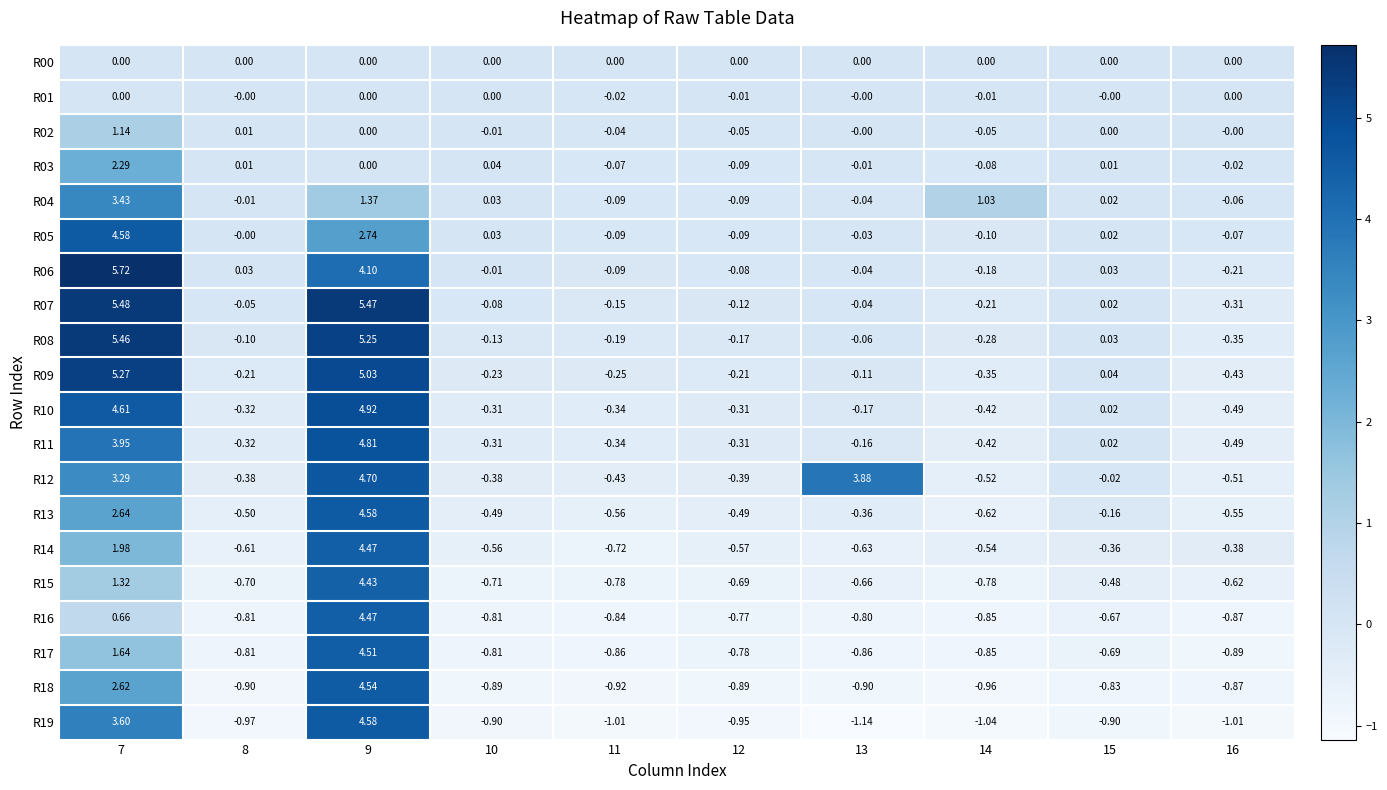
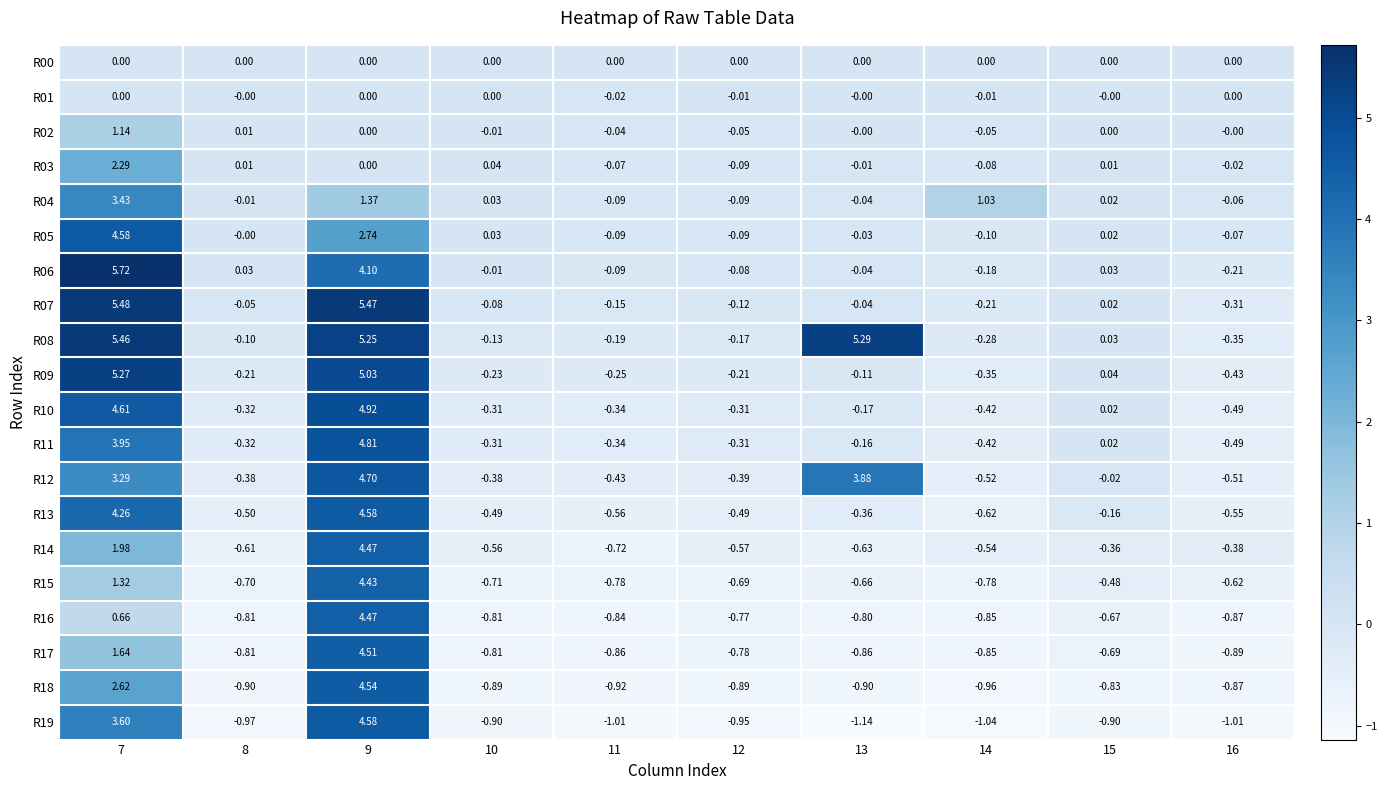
  {
    "R00": {
      "7": 0.00,
      "8": 0.00,
      "9": 0.00,
      "10": 0.00,
      "11": 0.00,
      "12": 0.00,
      "13": 0.00,
      "14": 0.00,
      "15": 0.00,
      "16": 0.00
    },
    "R01": {
      "7": 0.00,
      "8": -0.00,
      "9": 0.00,
      "10": 0.00,
      "11": -0.02,
      "12": -0.01,
      "13": -0.00,
      "14": -0.01,
      "15": -0.00,
      "16": 0.00
    },
    "R02": {
      "7": 1.14,
      "8": 0.01,
      "9": 0.00,
      "10": -0.01,
      "11": -0.04,
      "12": -0.05,
      "13": -0.00,
      "14": -0.05,
      "15": 0.00,
      "16": -0.00
    },
    "R03": {
      "7": 2.29,
      "8": 0.01,
      "9": 0.00,
      "10": 0.04,
      "11": -0.07,
      "12": -0.09,
      "13": -0.01,
      "14": -0.08,
      "15": 0.01,
      "16": -0.02
    },
    "R04": {
      "7": 3.43,
      "8": -0.01,
      "9": 1.37,
      "10": 0.03,
      "11": -0.09,
      "12": -0.09,
      "13": -0.04,
      "14": 1.03,
      "15": 0.02,
      "16": -0.06
    },
    "R05": {
      "7": 4.58,
      "8": -0.00,
      "9": 2.74,
      "10": 0.03,
      "11": -0.09,
      "12": -0.09,
      "13": -0.03,
      "14": -0.10,
      "15": 0.02,
      "16": -0.07
    },
    "R06": {
      "7": 5.72,
      "8": 0.03,
      "9": 4.10,
      "10": -0.01,
      "11": -0.09,
      "12": -0.08,
      "13": -0.04,
      "14": -0.18,
      "15": 0.03,
      "16": -0.21
    },
    "R07": {
      "7": 5.48,
      "8": -0.05,
      "9": 5.47,
      "10": -0.08,
      "11": -0.15,
      "12": -0.12,
      "13": -0.04,
      "14": -0.21,
      "15": 0.02,
      "16": -0.31
    },
    "R08": {
      "7": 5.46,
      "8": -0.10,
      "9": 5.25,
      "10": -0.13,
      "11": -0.19,
      "12": -0.17,
-     "13": -0.06,
+     "13": 5.29,
      "14": -0.28,
      "15": 0.03,
      "16": -0.35
    },
    "R09": {
      "7": 5.27,
      "8": -0.21,
      "9": 5.03,
      "10": -0.23,
      "11": -0.25,
      "12": -0.21,
      "13": -0.11,
      "14": -0.35,
      "15": 0.04,
      "16": -0.43
    },
    "R10": {
      "7": 4.61,
      "8": -0.32,
      "9": 4.92,
      "10": -0.31,
      "11": -0.34,
      "12": -0.31,
      "13": -0.17,
      "14": -0.42,
      "15": 0.02,
      "16": -0.49
    },
    "R11": {
      "7": 3.95,
      "8": -0.32,
      "9": 4.81,
      "10": -0.31,
      "11": -0.34,
      "12": -0.31,
      "13": -0.16,
      "14": -0.42,
      "15": 0.02,
      "16": -0.49
    },
    "R12": {
      "7": 3.29,
      "8": -0.38,
      "9": 4.70,
      "10": -0.38,
      "11": -0.43,
      "12": -0.39,
      "13": 3.88,
      "14": -0.52,
      "15": -0.02,
      "16": -0.51
    },
    "R13": {
-     "7": 2.64,
+     "7": 4.26,
      "8": -0.50,
      "9": 4.58,
      "10": -0.49,
      "11": -0.56,
      "12": -0.49,
      "13": -0.36,
      "14": -0.62,
      "15": -0.16,
      "16": -0.55
    },
    "R14": {
      "7": 1.98,
      "8": -0.61,
      "9": 4.47,
      "10": -0.56,
      "11": -0.72,
      "12": -0.57,
      "13": -0.63,
      "14": -0.54,
      "15": -0.36,
      "16": -0.38
    },
    "R15": {
      "7": 1.32,
      "8": -0.70,
      "9": 4.43,
      "10": -0.71,
      "11": -0.78,
      "12": -0.69,
      "13": -0.66,
      "14": -0.78,
      "15": -0.48,
      "16": -0.62
    },
    "R16": {
      "7": 0.66,
      "8": -0.81,
      "9": 4.47,
      "10": -0.81,
      "11": -0.84,
      "12": -0.77,
      "13": -0.80,
      "14": -0.85,
      "15": -0.67,
      "16": -0.87
    },
    "R17": {
      "7": 1.64,
      "8": -0.81,
      "9": 4.51,
      "10": -0.81,
      "11": -0.86,
      "12": -0.78,
      "13": -0.86,
      "14": -0.85,
      "15": -0.69,
      "16": -0.89
    },
    "R18": {
      "7": 2.62,
      "8": -0.90,
      "9": 4.54,
      "10": -0.89,
      "11": -0.92,
      "12": -0.89,
      "13": -0.90,
      "14": -0.96,
      "15": -0.83,
      "16": -0.87
    },
    "R19": {
      "7": 3.60,
      "8": -0.97,
      "9": 4.58,
      "10": -0.90,
      "11": -1.01,
      "12": -0.95,
      "13": -1.14,
      "14": -1.04,
      "15": -0.90,
      "16": -1.01
    }
  }
